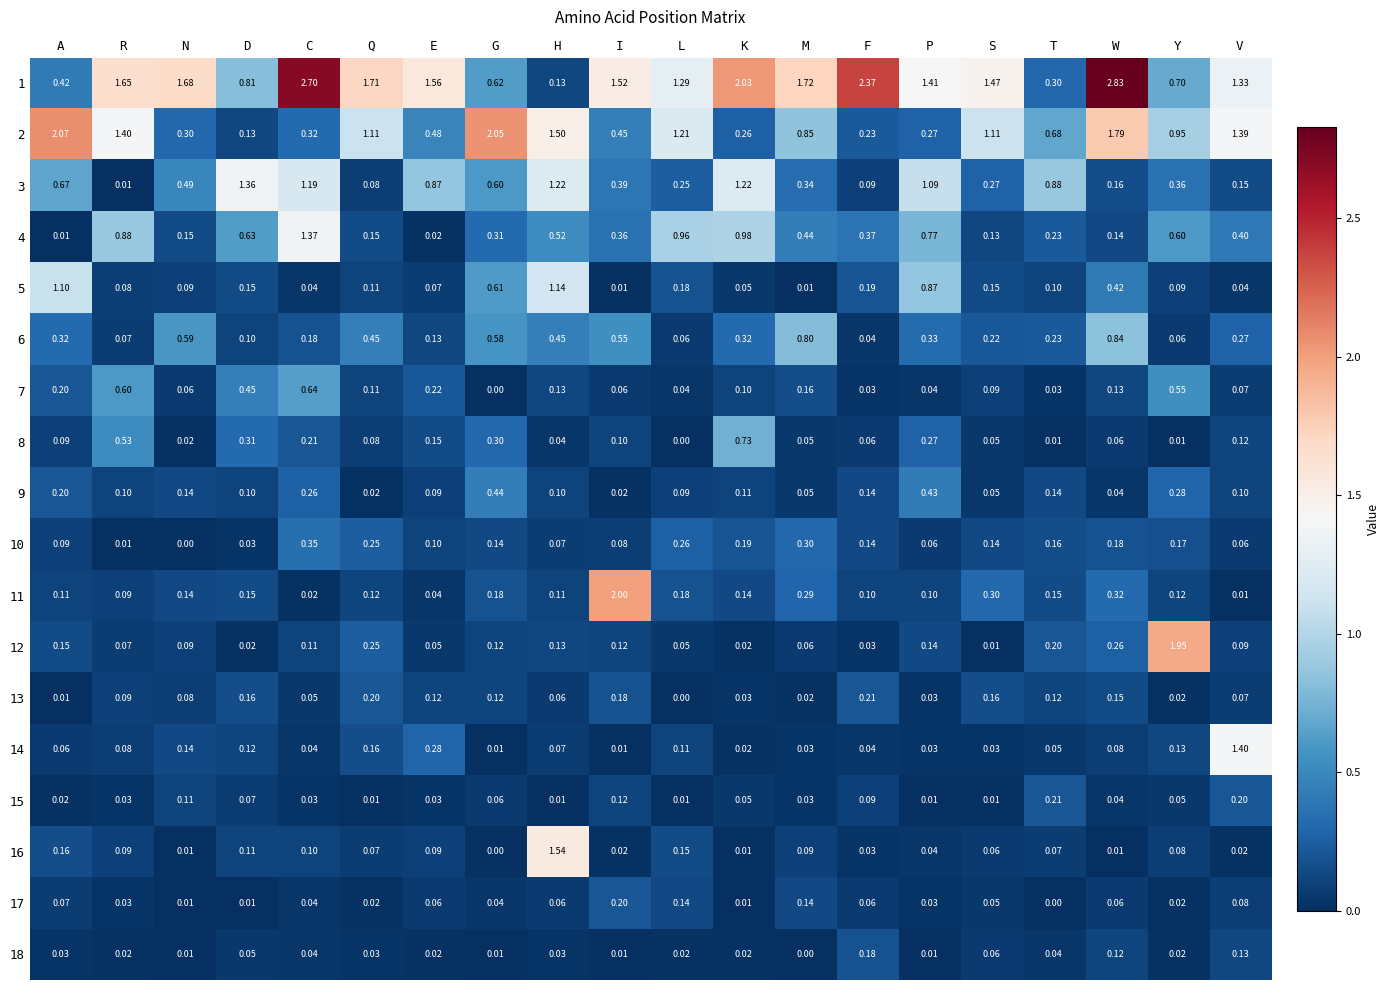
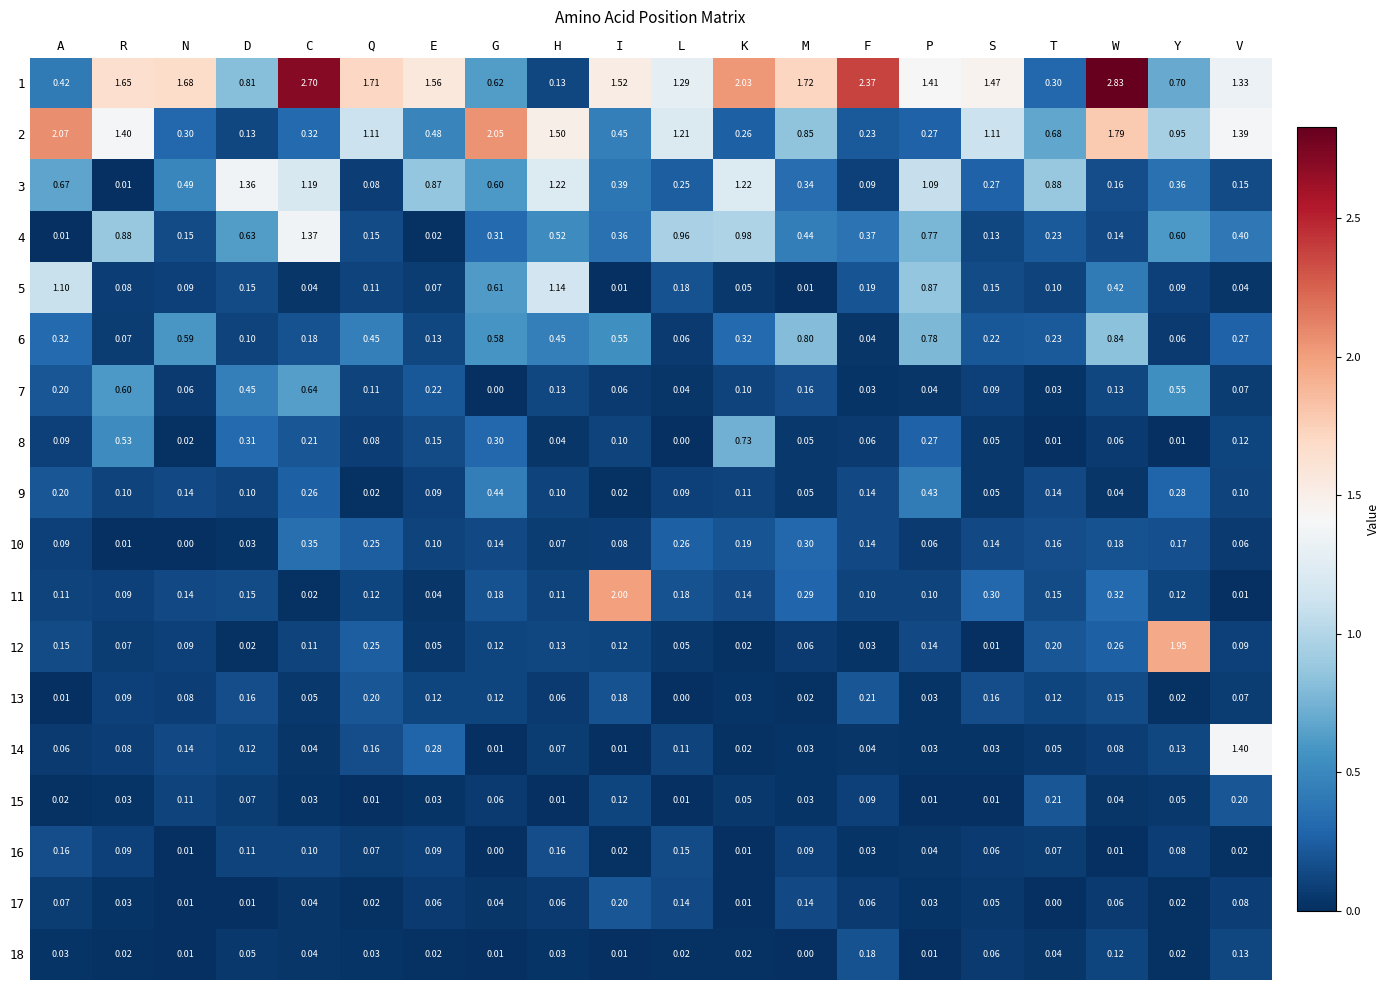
  {
    "6": {
      "A": 0.32,
      "R": 0.07,
      "N": 0.59,
      "D": 0.10,
      "C": 0.18,
      "Q": 0.45,
      "E": 0.13,
      "G": 0.58,
      "H": 0.45,
      "I": 0.55,
      "L": 0.06,
      "K": 0.32,
      "M": 0.80,
      "F": 0.04,
-     "P": 0.33,
+     "P": 0.78,
      "S": 0.22,
      "T": 0.23,
      "W": 0.84,
      "Y": 0.06,
      "V": 0.27
    },
    "16": {
      "A": 0.16,
      "R": 0.09,
      "N": 0.01,
      "D": 0.11,
      "C": 0.10,
      "Q": 0.07,
      "E": 0.09,
      "G": 0.00,
-     "H": 1.54,
+     "H": 0.16,
      "I": 0.02,
      "L": 0.15,
      "K": 0.01,
      "M": 0.09,
      "F": 0.03,
      "P": 0.04,
      "S": 0.06,
      "T": 0.07,
      "W": 0.01,
      "Y": 0.08,
      "V": 0.02
    }
  }
